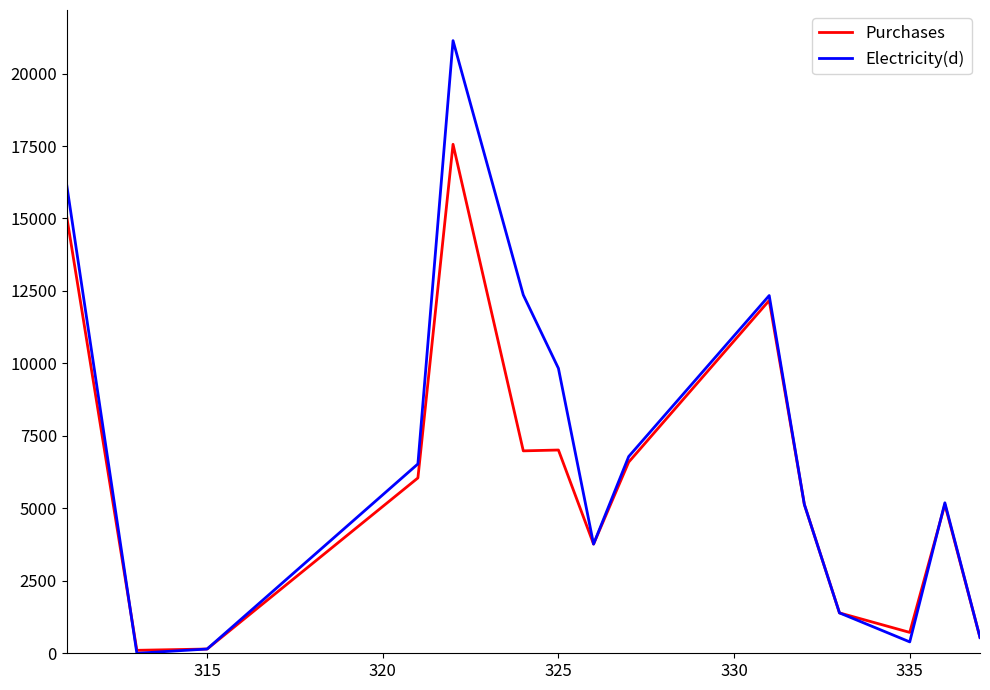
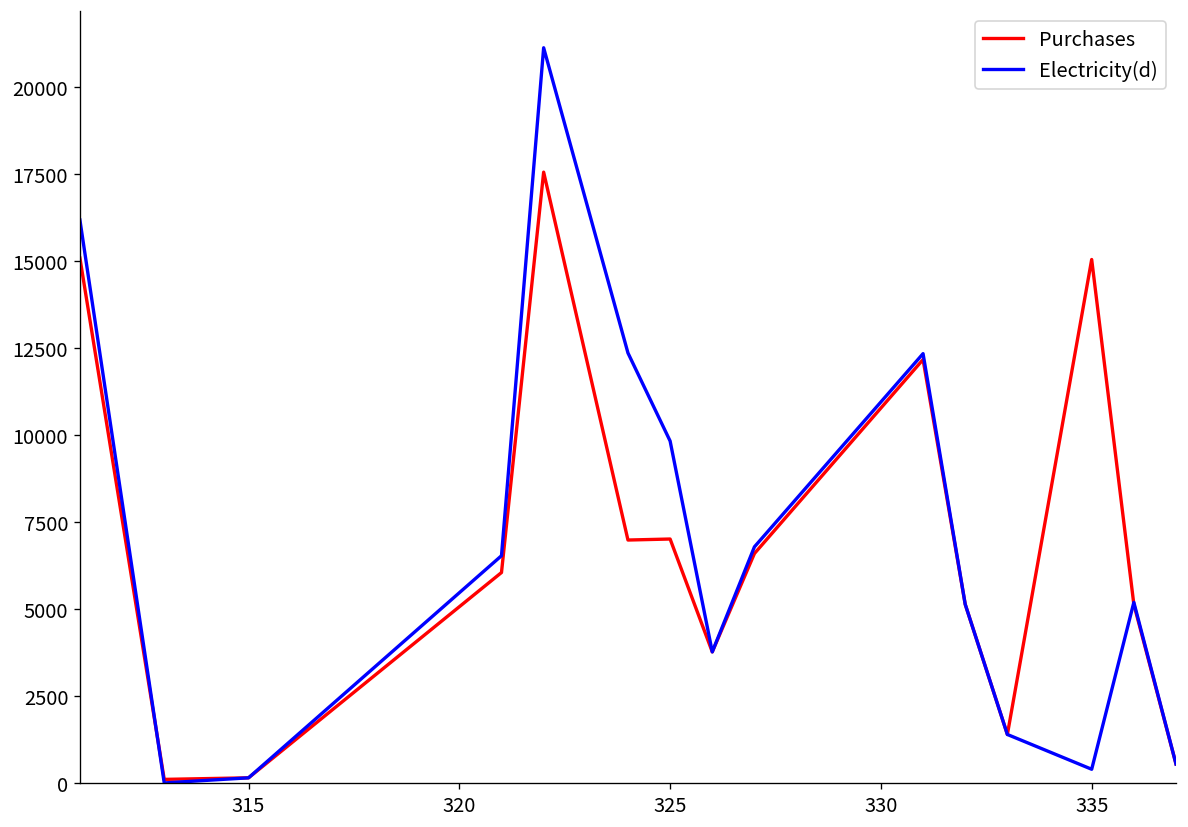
  {
    "Purchases": {
      "325": 7000,
-     "335": 700
+     "335": 15000
    },
    "Electricity(d)": {
      "325": 9800,
      "335": 400
    }
  }
